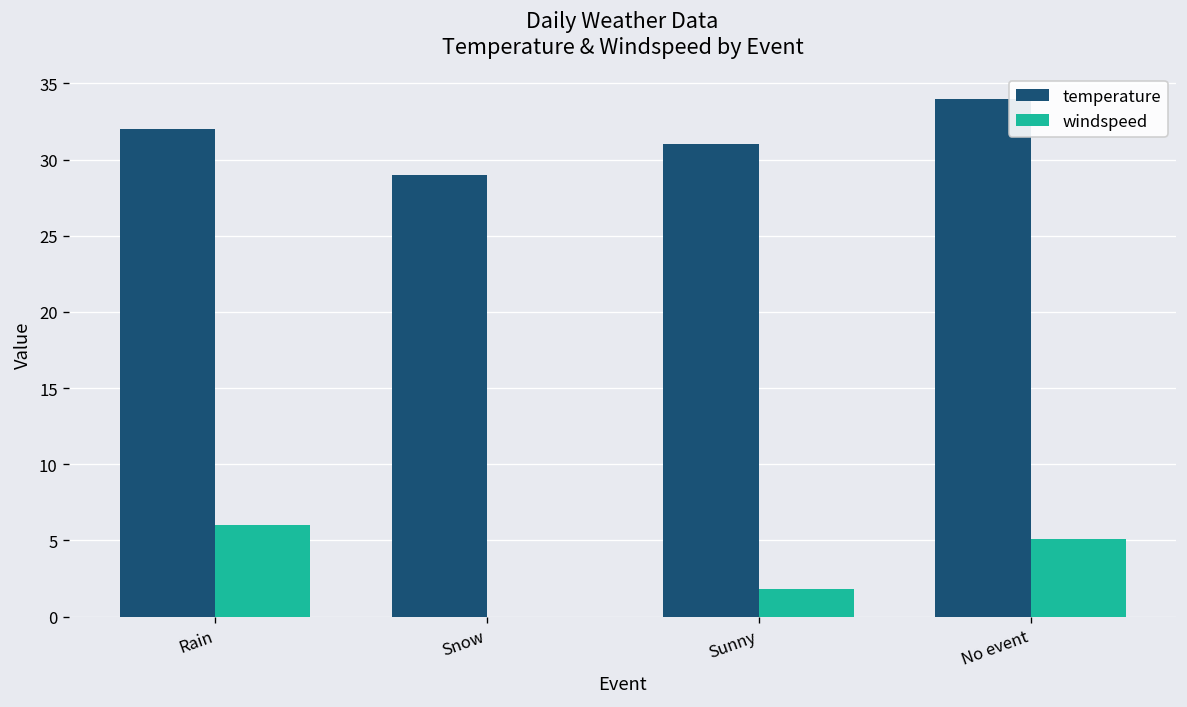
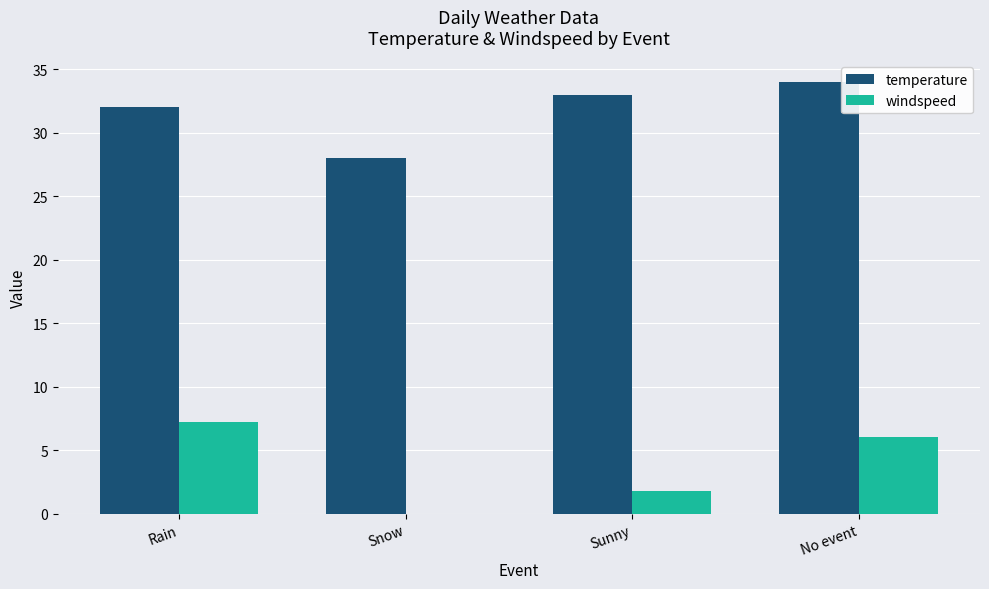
  {
    "temperature": {
      "Rain": 32,
-     "Snow": 29,
-     "Sunny": 31,
+     "Snow": 28,
+     "Sunny": 33,
      "No event": 34
    },
    "windspeed": {
-     "Rain": 6.0,
+     "Rain": 7.2,
      "Snow": 0.0,
      "Sunny": 1.8,
-     "No event": 5.1
+     "No event": 6.0
    }
  }
